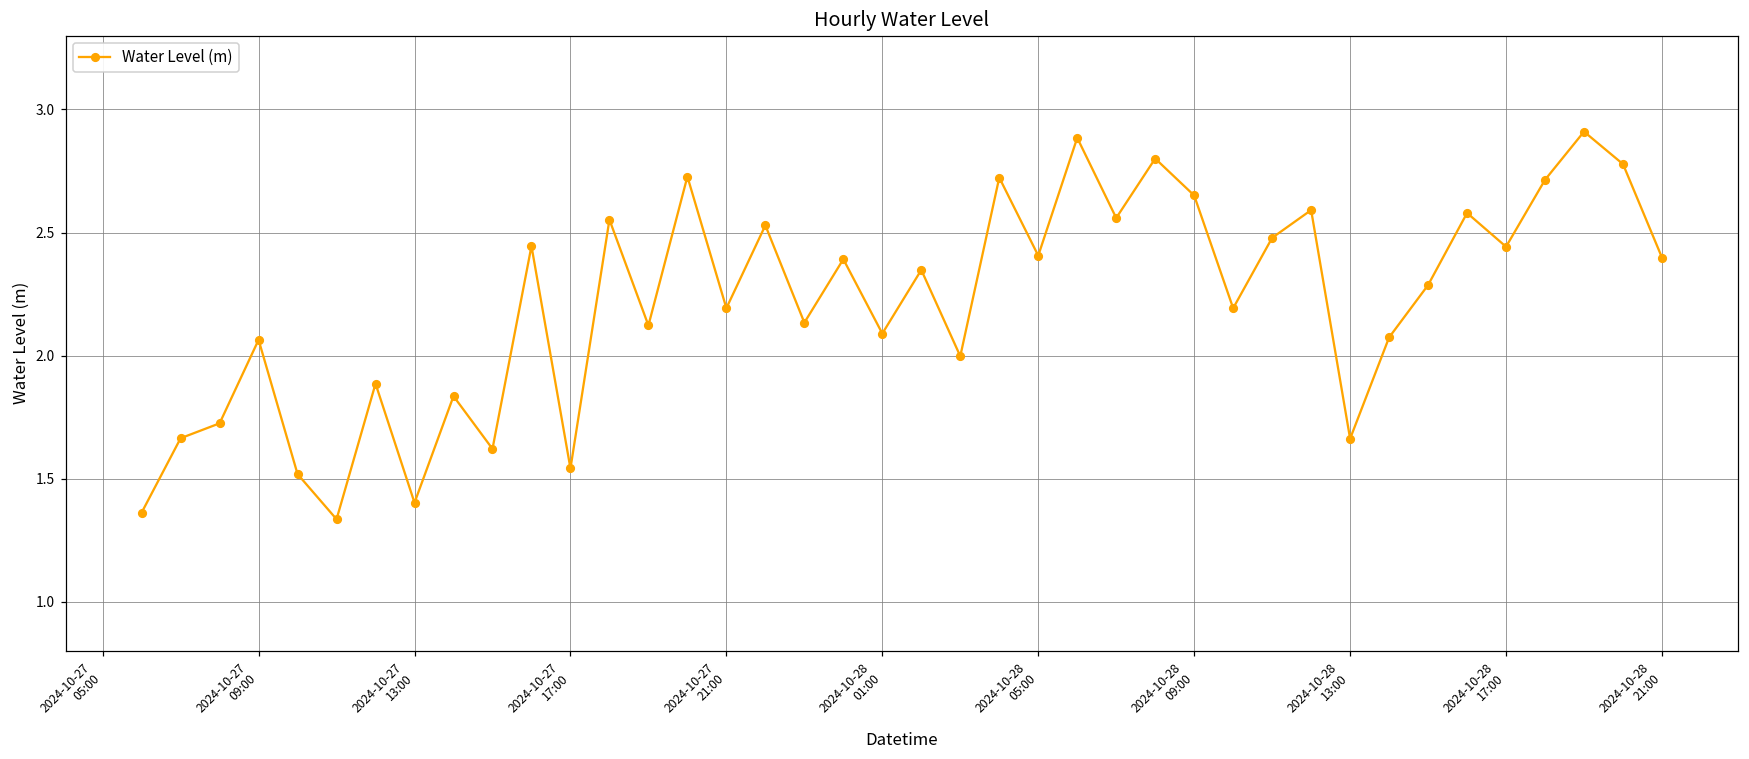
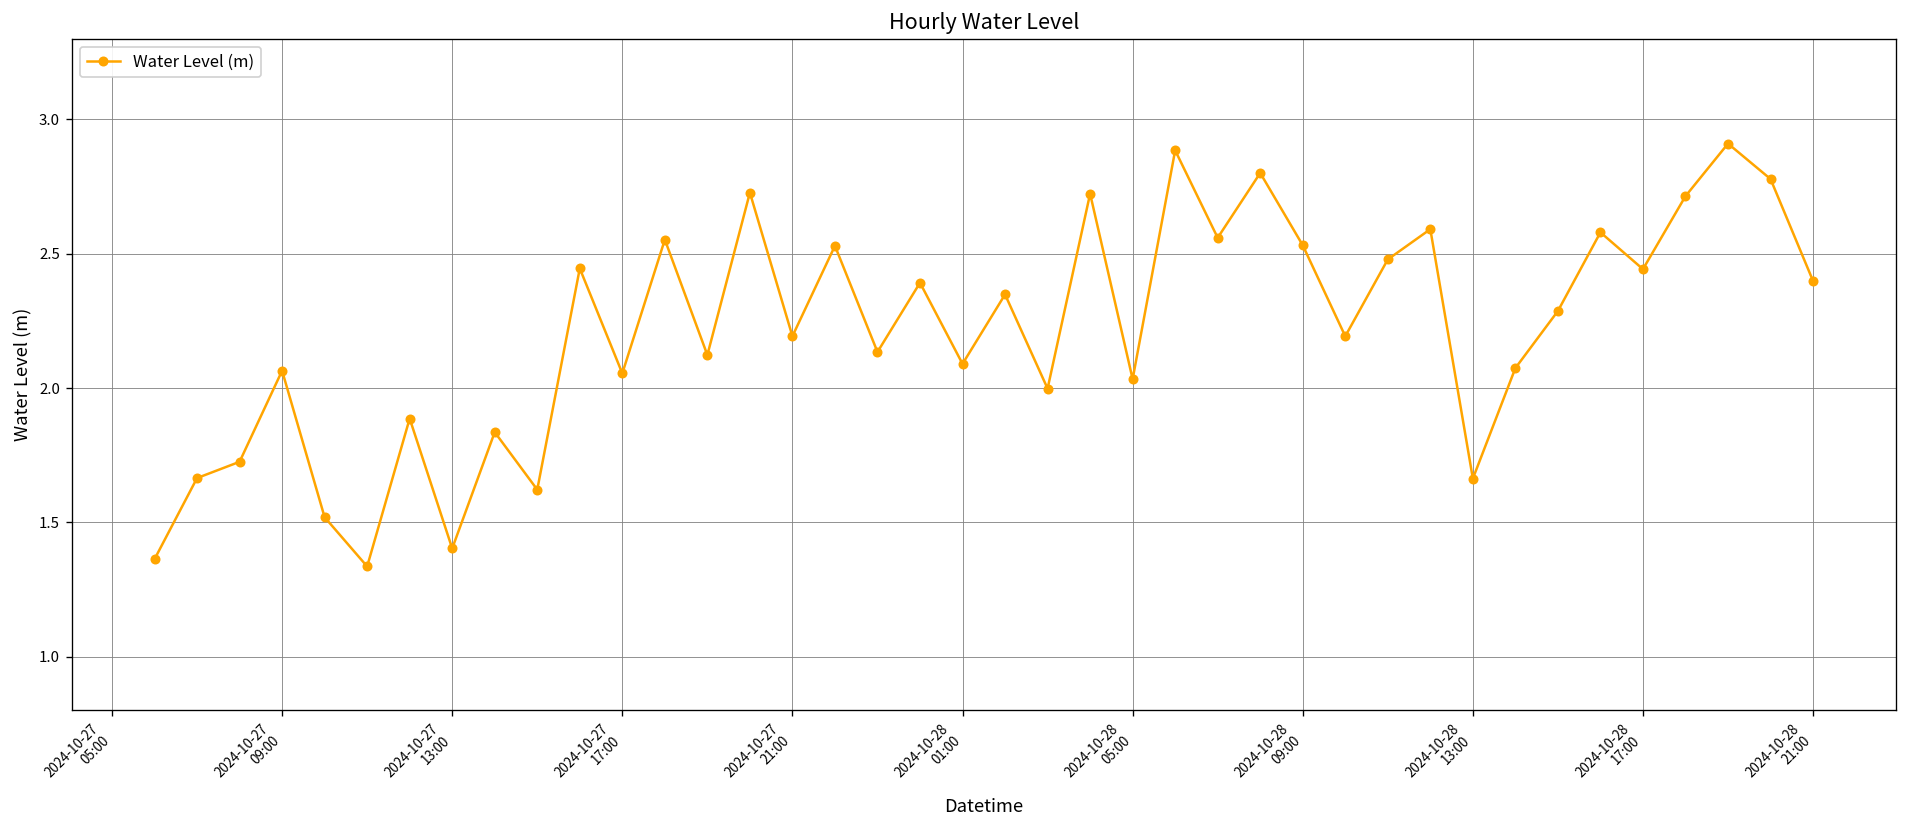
  {
    "2024-10-27 09:00": 2.06,
    "2024-10-27 13:00": 1.40,
-   "2024-10-27 17:00": 1.54,
+   "2024-10-27 17:00": 2.05,
    "2024-10-27 21:00": 2.19,
    "2024-10-28 01:00": 2.09,
-   "2024-10-28 05:00": 2.41,
-   "2024-10-28 09:00": 2.65,
+   "2024-10-28 05:00": 2.03,
+   "2024-10-28 09:00": 2.53,
    "2024-10-28 13:00": 1.66,
    "2024-10-28 17:00": 2.44,
    "2024-10-28 21:00": 2.40
  }
